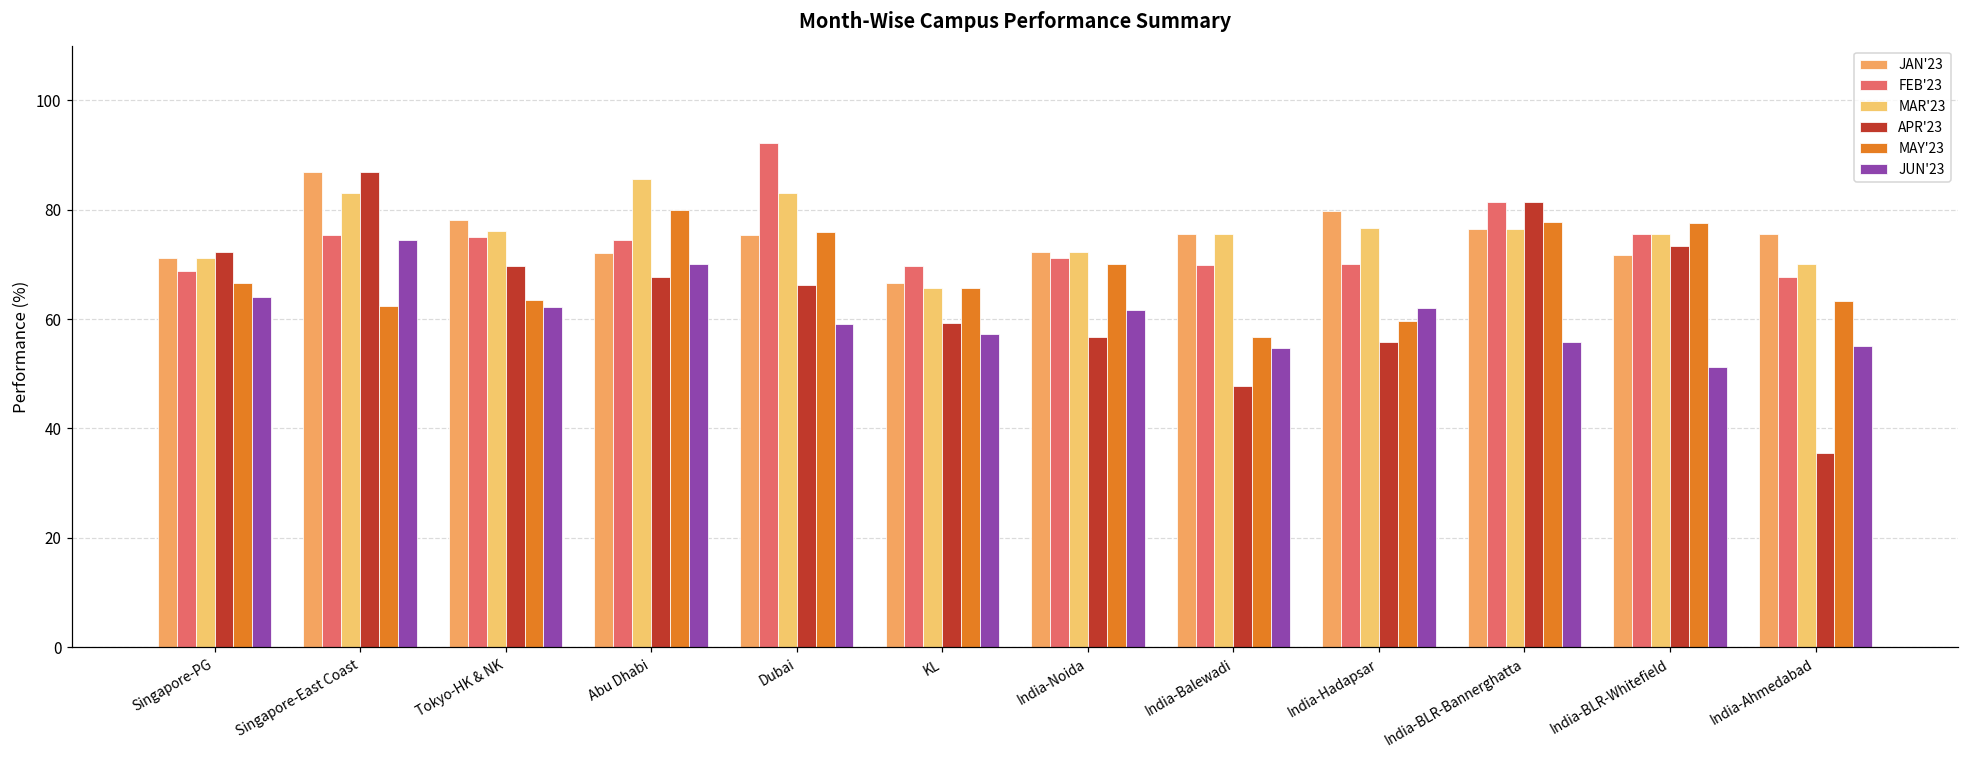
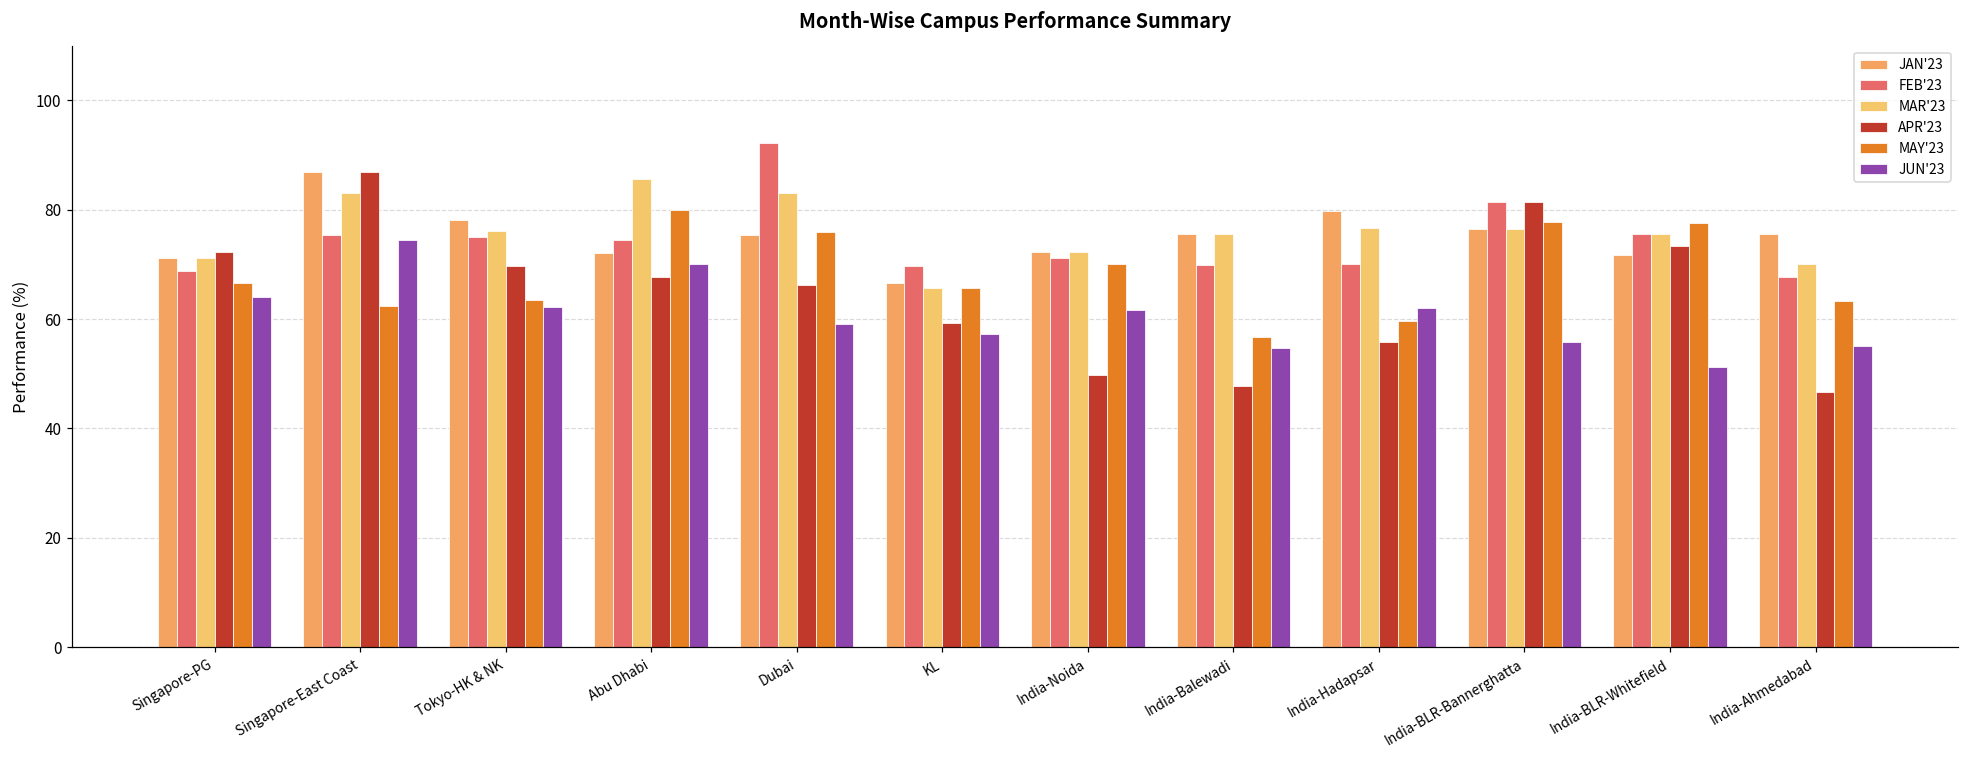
  {
    "FEB'23": {
      "Singapore-PG": 69,
      "Singapore-East Coast": 75,
      "Tokyo-HK & NK": 75,
      "Abu Dhabi": 74,
      "Dubai": 92,
      "KL": 70,
      "India-Noida": 71,
      "India-Balewadi": 70,
      "India-Hadapsar": 70,
      "India-BLR-Bannerghatta": 81,
      "India-BLR-Whitefield": 76,
      "India-Ahmedabad": 68
    },
    "APR'23": {
      "Singapore-PG": 72,
      "Singapore-East Coast": 87,
      "Tokyo-HK & NK": 70,
      "Abu Dhabi": 68,
      "Dubai": 66,
      "KL": 59,
-     "India-Noida": 57,
+     "India-Noida": 50,
      "India-Balewadi": 48,
      "India-Hadapsar": 56,
      "India-BLR-Bannerghatta": 81,
      "India-BLR-Whitefield": 73,
-     "India-Ahmedabad": 36
+     "India-Ahmedabad": 47
    },
    "MAY'23": {
      "Singapore-PG": 67,
      "Singapore-East Coast": 62,
      "Tokyo-HK & NK": 64,
      "Abu Dhabi": 80,
      "Dubai": 76,
      "KL": 66,
      "India-Noida": 70,
      "India-Balewadi": 57,
      "India-Hadapsar": 60,
      "India-BLR-Bannerghatta": 78,
      "India-BLR-Whitefield": 78,
      "India-Ahmedabad": 63
    },
    "JUN'23": {
      "Singapore-PG": 64,
      "Singapore-East Coast": 74,
      "Tokyo-HK & NK": 62,
      "Abu Dhabi": 70,
      "Dubai": 59,
      "KL": 57,
      "India-Noida": 62,
      "India-Balewadi": 55,
      "India-Hadapsar": 62,
      "India-BLR-Bannerghatta": 56,
      "India-BLR-Whitefield": 51,
      "India-Ahmedabad": 55
    }
  }
